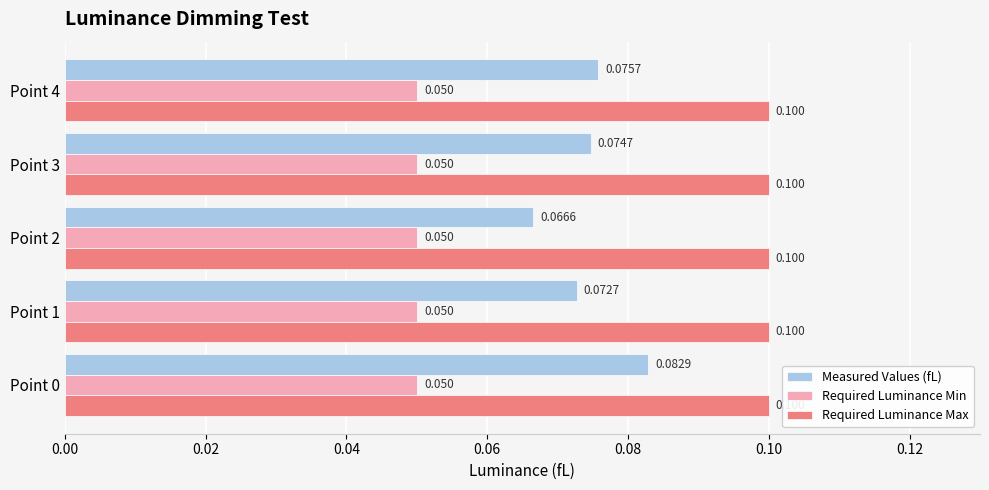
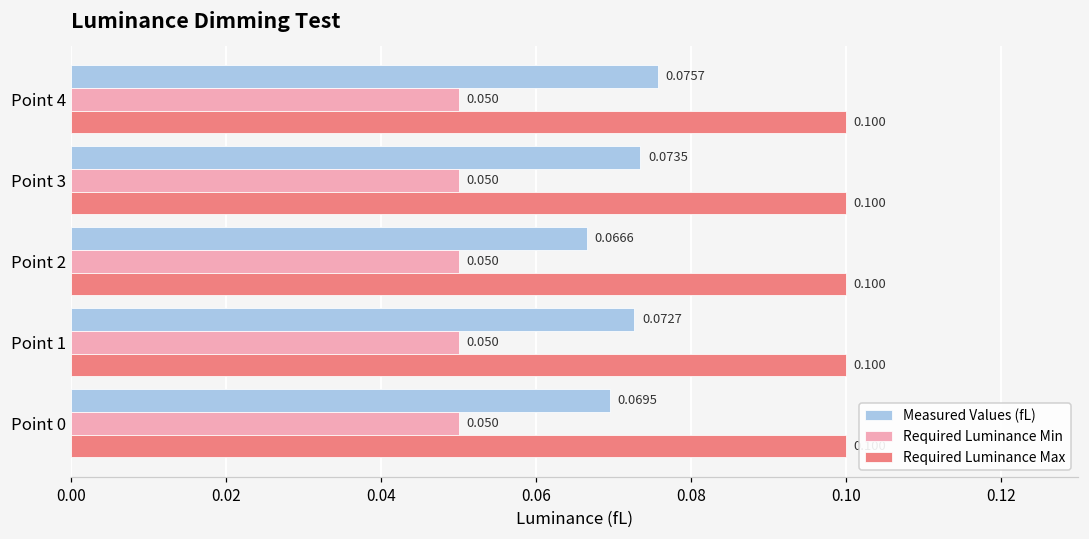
  {
    "Measured Values (fL)": {
      "Point 4": 0.0757,
-     "Point 3": 0.0747,
+     "Point 3": 0.0735,
      "Point 2": 0.0666,
      "Point 1": 0.0727,
-     "Point 0": 0.0829
+     "Point 0": 0.0695
    },
    "Required Luminance Min": {
      "Point 4": 0.050,
      "Point 3": 0.050,
      "Point 2": 0.050,
      "Point 1": 0.050,
      "Point 0": 0.050
    },
    "Required Luminance Max": {
      "Point 4": 0.100,
      "Point 3": 0.100,
      "Point 2": 0.100,
      "Point 1": 0.100
    }
  }
